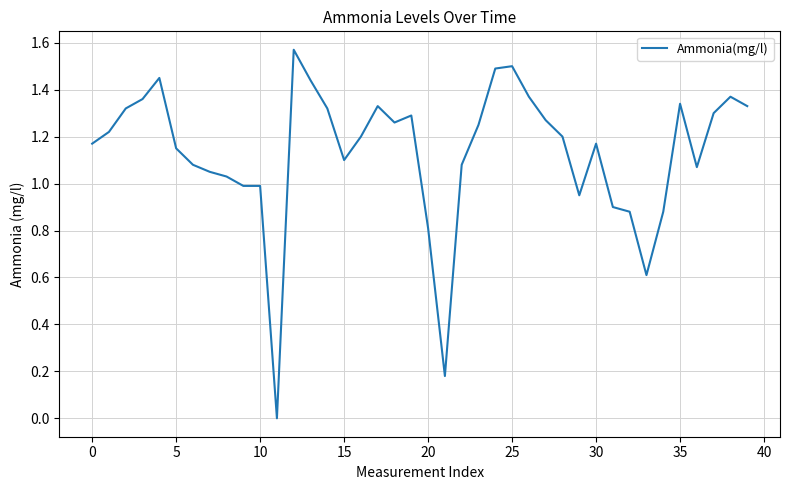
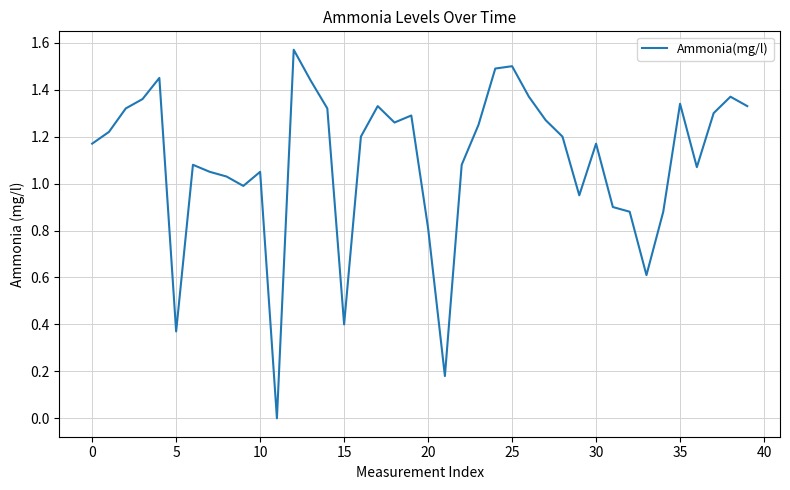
  {
    "0": 1.17,
-   "5": 1.15,
-   "10": 0.99,
-   "15": 1.1,
+   "5": 0.37,
+   "10": 1.05,
+   "15": 0.4,
    "20": 0.81,
    "25": 1.50,
    "30": 1.17,
    "35": 1.34
  }
